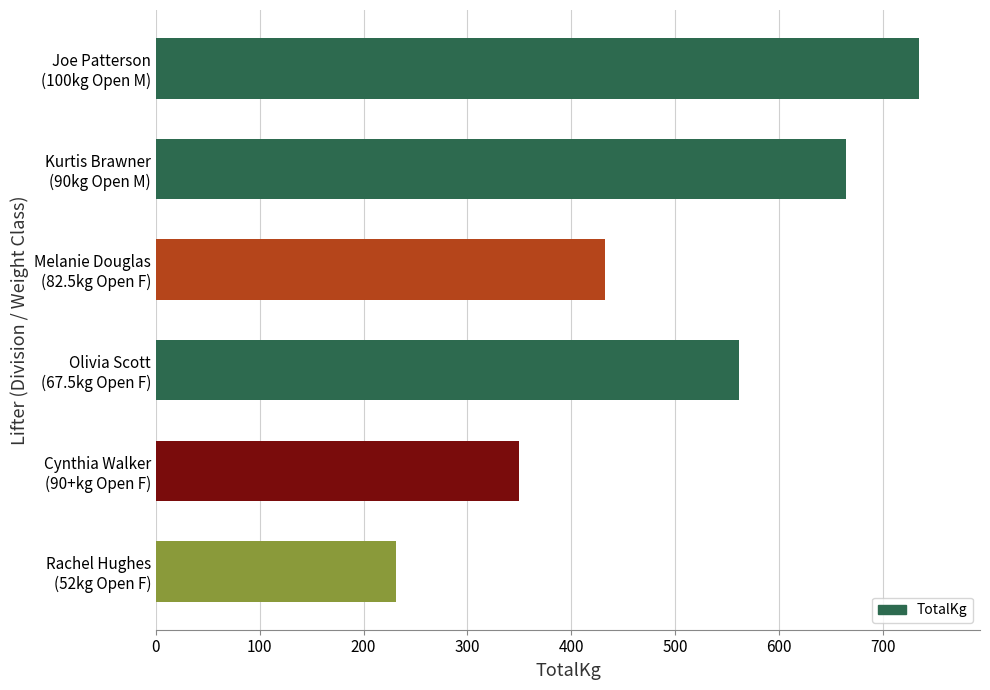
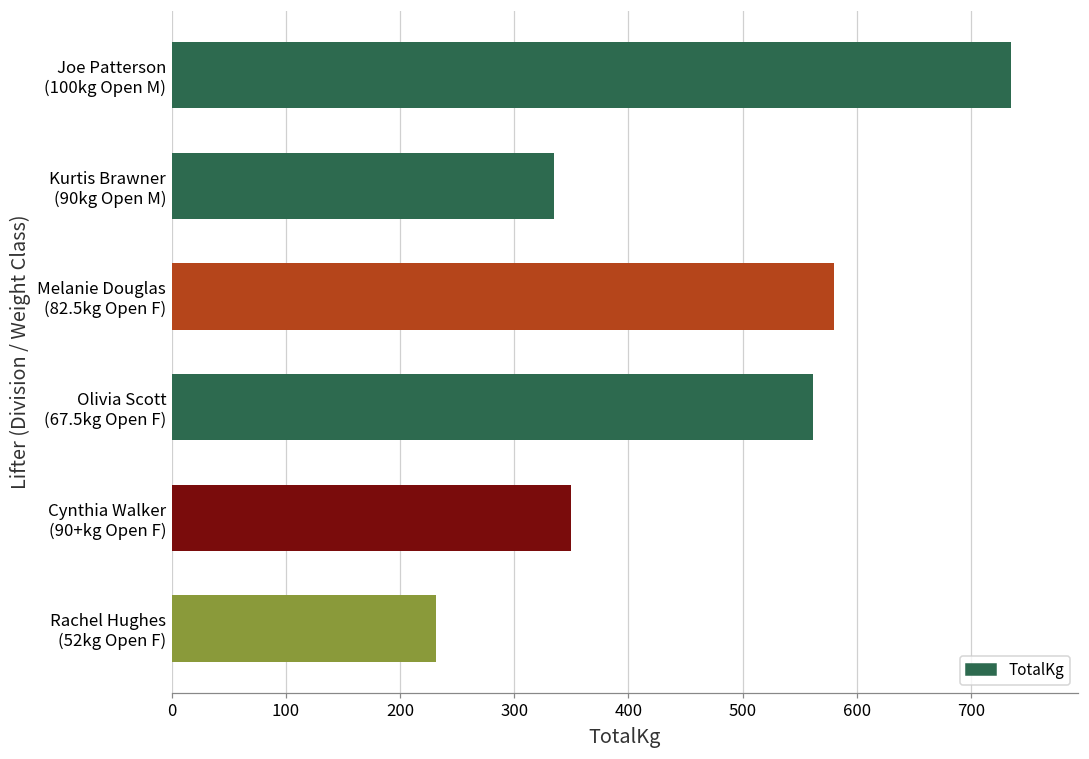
  {
    "Joe Patterson (100kg Open M)": 735,
-   "Kurtis Brawner (90kg Open M)": 665,
-   "Melanie Douglas (82.5kg Open F)": 433,
+   "Kurtis Brawner (90kg Open M)": 335,
+   "Melanie Douglas (82.5kg Open F)": 580,
    "Olivia Scott (67.5kg Open F)": 562,
    "Cynthia Walker (90+kg Open F)": 350,
    "Rachel Hughes (52kg Open F)": 232
  }
